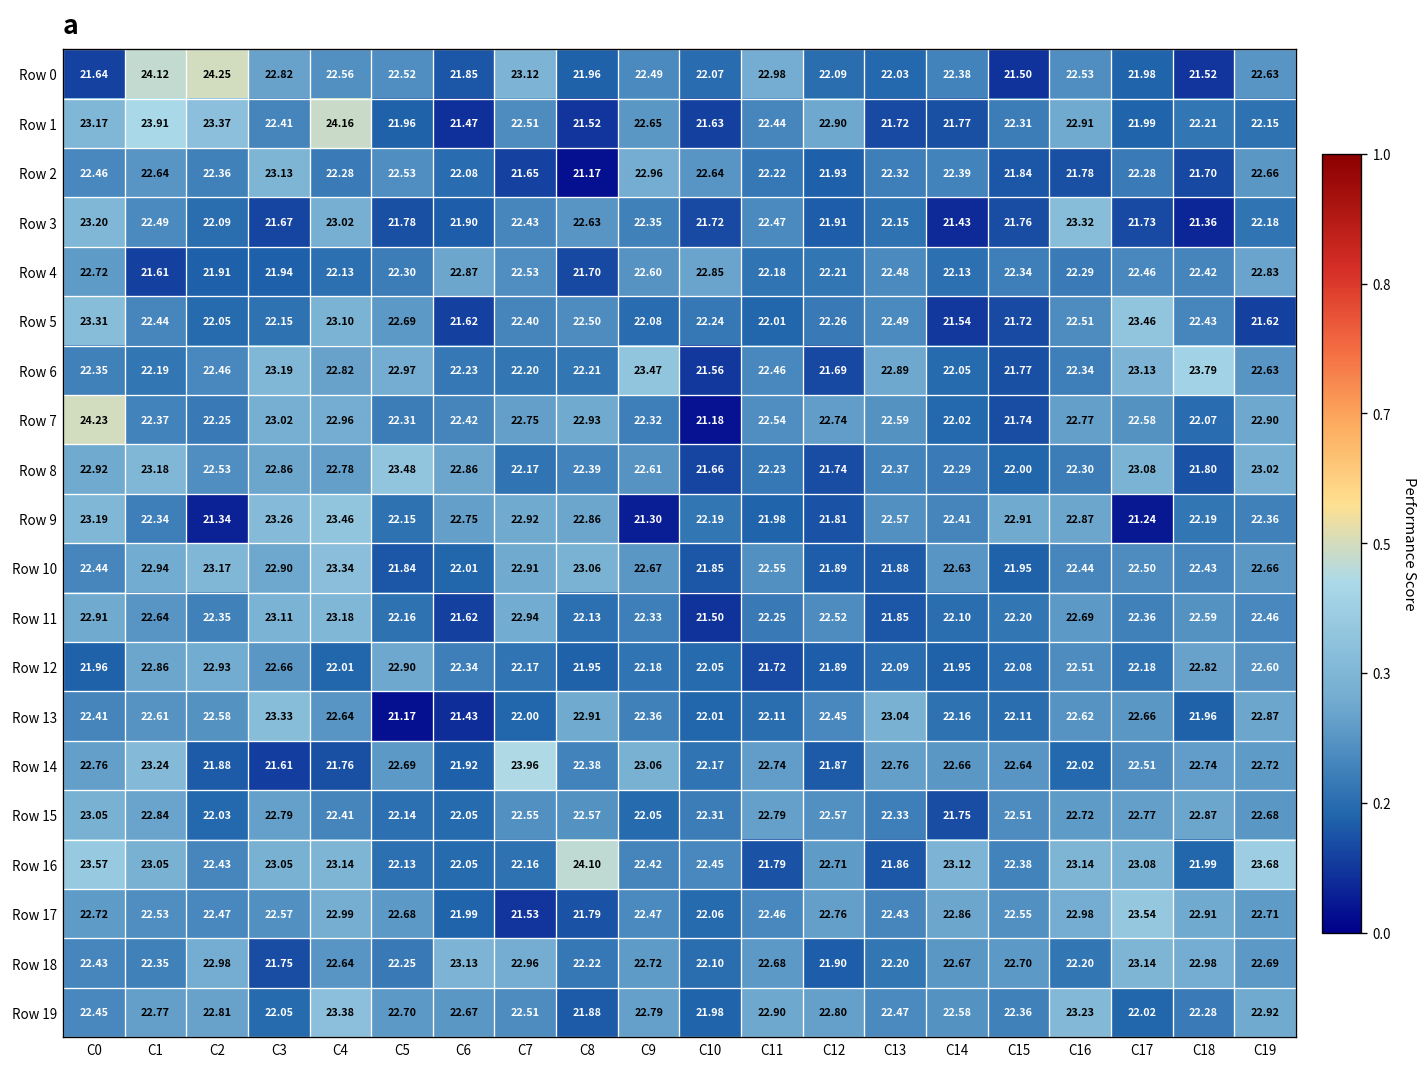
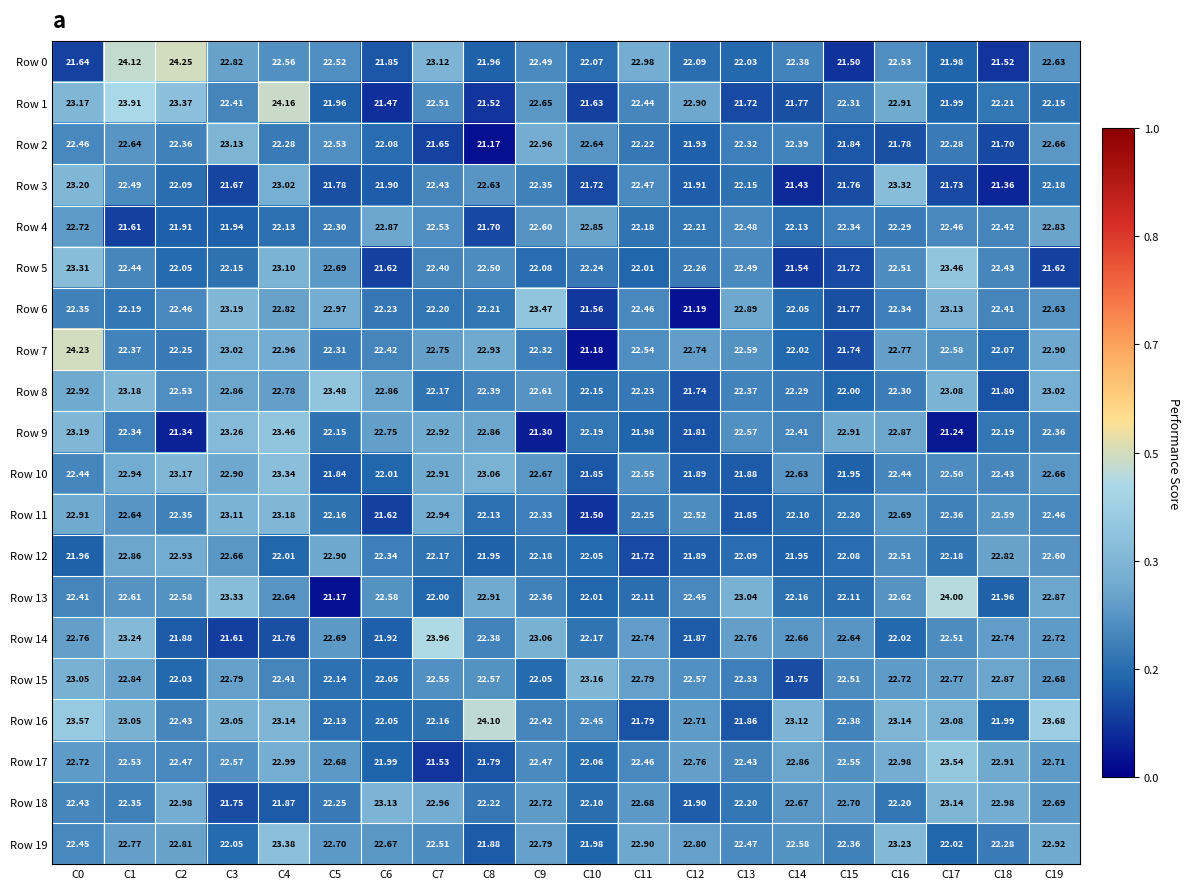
  {
    "Row 6": {
      "C0": 22.35,
      "C1": 22.19,
      "C2": 22.46,
      "C3": 23.19,
      "C4": 22.82,
      "C5": 22.97,
      "C6": 22.23,
      "C7": 22.20,
      "C8": 22.21,
      "C9": 23.47,
      "C10": 21.56,
      "C11": 22.46,
-     "C12": 21.69,
+     "C12": 21.19,
      "C13": 22.89,
      "C14": 22.05,
      "C15": 21.77,
      "C16": 22.34,
      "C17": 23.13,
-     "C18": 23.79,
+     "C18": 22.41,
      "C19": 22.63
    },
    "Row 8": {
      "C0": 22.92,
      "C1": 23.18,
      "C2": 22.53,
      "C3": 22.86,
      "C4": 22.78,
      "C5": 23.48,
      "C6": 22.86,
      "C7": 22.17,
      "C8": 22.39,
      "C9": 22.61,
-     "C10": 21.66,
+     "C10": 22.15,
      "C11": 22.23,
      "C12": 21.74,
      "C13": 22.37,
      "C14": 22.29,
      "C15": 22.00,
      "C16": 22.30,
      "C17": 23.08,
      "C18": 21.80,
      "C19": 23.02
    },
    "Row 13": {
      "C0": 22.41,
      "C1": 22.61,
      "C2": 22.58,
      "C3": 23.33,
      "C4": 22.64,
      "C5": 21.17,
-     "C6": 21.43,
+     "C6": 22.58,
      "C7": 22.00,
      "C8": 22.91,
      "C9": 22.36,
      "C10": 22.01,
      "C11": 22.11,
      "C12": 22.45,
      "C13": 23.04,
      "C14": 22.16,
      "C15": 22.11,
      "C16": 22.62,
-     "C17": 22.66,
+     "C17": 24.00,
      "C18": 21.96,
      "C19": 22.87
    },
    "Row 15": {
      "C0": 23.05,
      "C1": 22.84,
      "C2": 22.03,
      "C3": 22.79,
      "C4": 22.41,
      "C5": 22.14,
      "C6": 22.05,
      "C7": 22.55,
      "C8": 22.57,
      "C9": 22.05,
-     "C10": 22.31,
+     "C10": 23.16,
      "C11": 22.79,
      "C12": 22.57,
      "C13": 22.33,
      "C14": 21.75,
      "C15": 22.51,
      "C16": 22.72,
      "C17": 22.77,
      "C18": 22.87,
      "C19": 22.68
    },
    "Row 18": {
      "C0": 22.43,
      "C1": 22.35,
      "C2": 22.98,
      "C3": 21.75,
-     "C4": 22.64,
+     "C4": 21.87,
      "C5": 22.25,
      "C6": 23.13,
      "C7": 22.96,
      "C8": 22.22,
      "C9": 22.72,
      "C10": 22.10,
      "C11": 22.68,
      "C12": 21.90,
      "C13": 22.20,
      "C14": 22.67,
      "C15": 22.70,
      "C16": 22.20,
      "C17": 23.14,
      "C18": 22.98,
      "C19": 22.69
    }
  }
